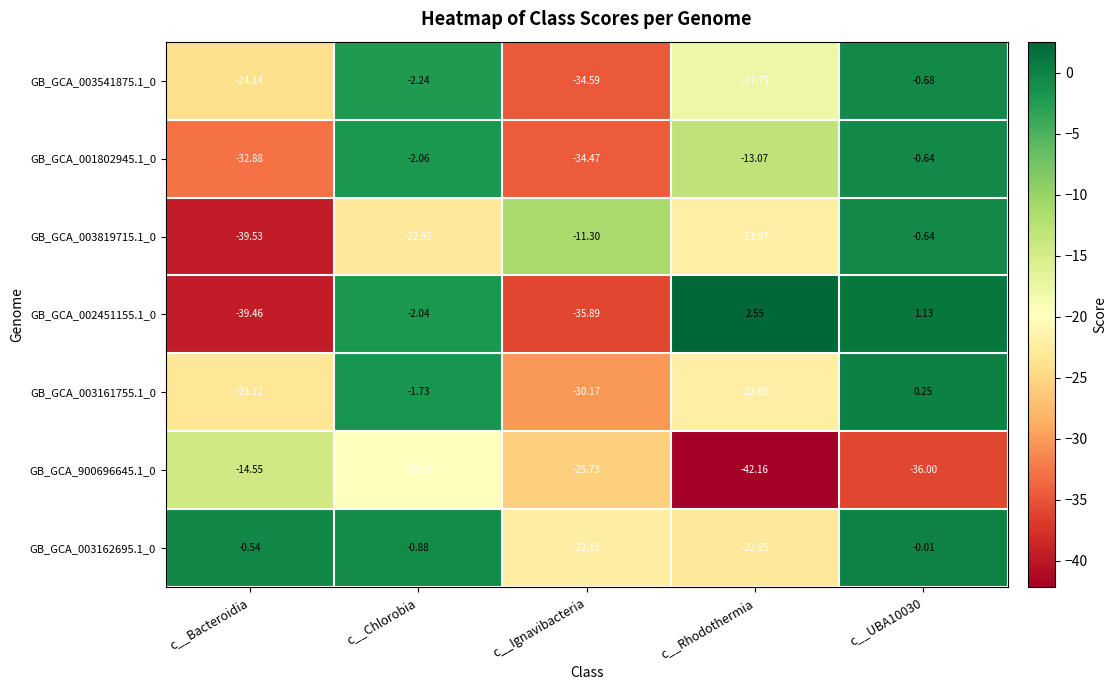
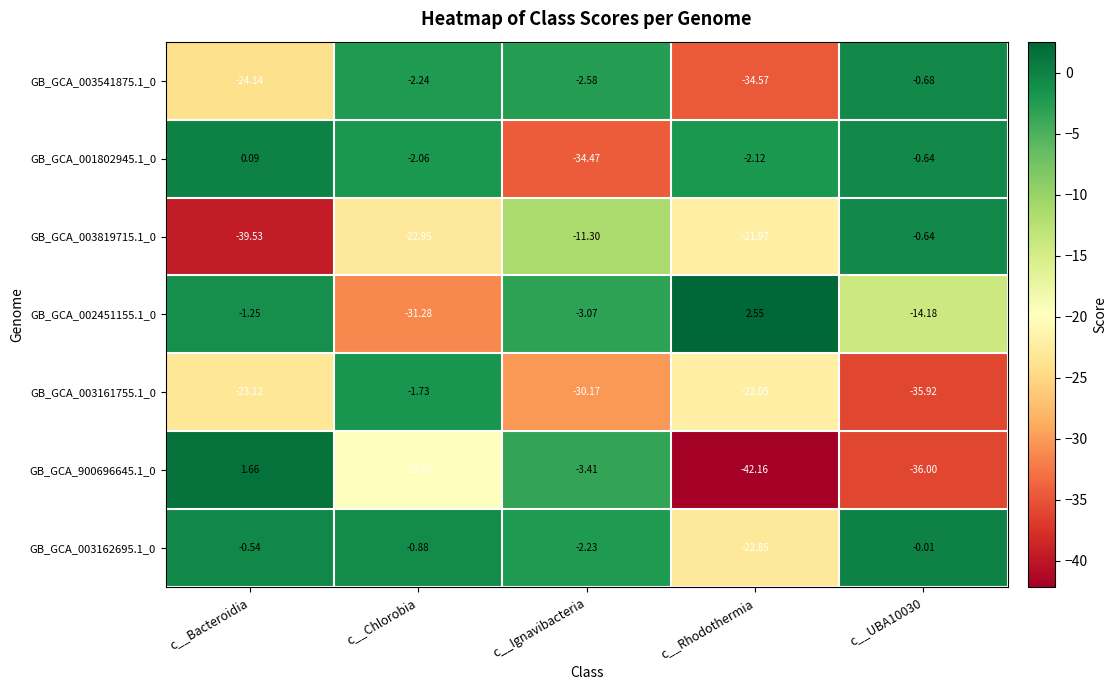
  {
    "GB_GCA_003541875.1_0": {
      "c__Bacteroidia": -24.14,
      "c__Chlorobia": -2.24,
-     "c__Ignavibacteria": -34.59,
-     "c__Rhodothermia": -17.75,
+     "c__Ignavibacteria": -2.58,
+     "c__Rhodothermia": -34.57,
      "c__UBA10030": -0.68
    },
    "GB_GCA_001802945.1_0": {
-     "c__Bacteroidia": -32.88,
+     "c__Bacteroidia": 0.09,
      "c__Chlorobia": -2.06,
      "c__Ignavibacteria": -34.47,
-     "c__Rhodothermia": -13.07,
+     "c__Rhodothermia": -2.12,
      "c__UBA10030": -0.64
    },
    "GB_GCA_003819715.1_0": {
      "c__Bacteroidia": -39.53,
      "c__Chlorobia": -22.95,
      "c__Ignavibacteria": -11.30,
      "c__Rhodothermia": -21.97,
      "c__UBA10030": -0.64
    },
    "GB_GCA_002451155.1_0": {
-     "c__Bacteroidia": -39.46,
-     "c__Chlorobia": -2.04,
-     "c__Ignavibacteria": -35.89,
+     "c__Bacteroidia": -1.25,
+     "c__Chlorobia": -31.28,
+     "c__Ignavibacteria": -3.07,
      "c__Rhodothermia": 2.55,
-     "c__UBA10030": 1.13
+     "c__UBA10030": -14.18
    },
    "GB_GCA_003161755.1_0": {
      "c__Bacteroidia": -23.12,
      "c__Chlorobia": -1.73,
      "c__Ignavibacteria": -30.17,
      "c__Rhodothermia": -22.05,
-     "c__UBA10030": 0.25
+     "c__UBA10030": -35.92
    },
    "GB_GCA_900696645.1_0": {
-     "c__Bacteroidia": -14.55,
+     "c__Bacteroidia": 1.66,
      "c__Chlorobia": -19.95,
-     "c__Ignavibacteria": -25.73,
+     "c__Ignavibacteria": -3.41,
      "c__Rhodothermia": -42.16,
      "c__UBA10030": -36.00
    },
    "GB_GCA_003162695.1_0": {
      "c__Bacteroidia": -0.54,
      "c__Chlorobia": -0.88,
-     "c__Ignavibacteria": -22.15,
+     "c__Ignavibacteria": -2.23,
      "c__Rhodothermia": -22.85,
      "c__UBA10030": -0.01
    }
  }
